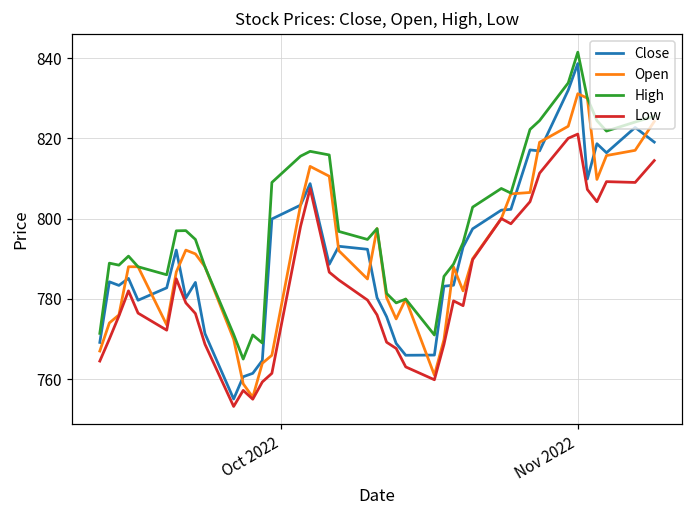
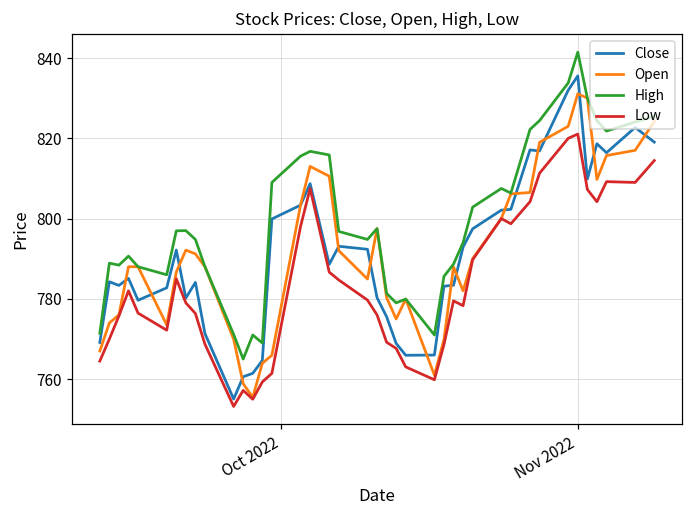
  {
    "Close": {
-     "Nov 2022": 839
+     "Nov 2022": 836
    },
    "Open": {
      "Nov 2022": 831
    },
    "High": {
      "Nov 2022": 841
    },
    "Low": {
      "Nov 2022": 821
    }
  }
